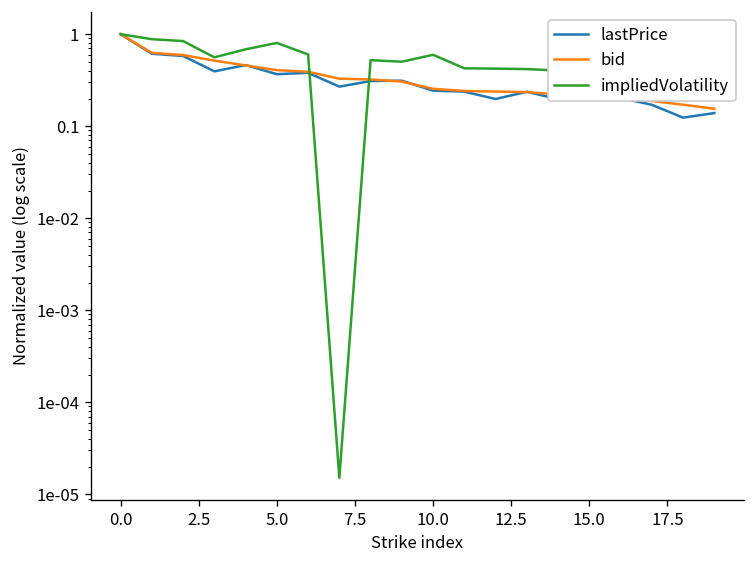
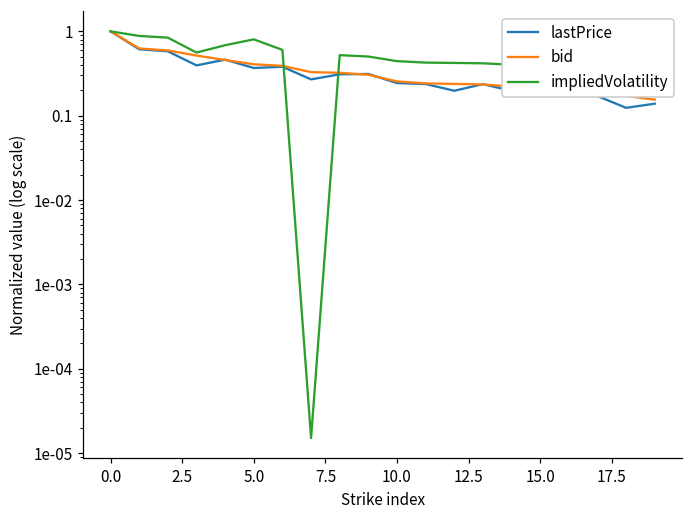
  {
    "lastPrice": {
      "5.0": 0.4
    },
    "bid": {
      "5.0": 0.4
    },
    "impliedVolatility": {
      "5.0": 0.8,
-     "10.0": 0.6
+     "10.0": 0.4
    }
  }
